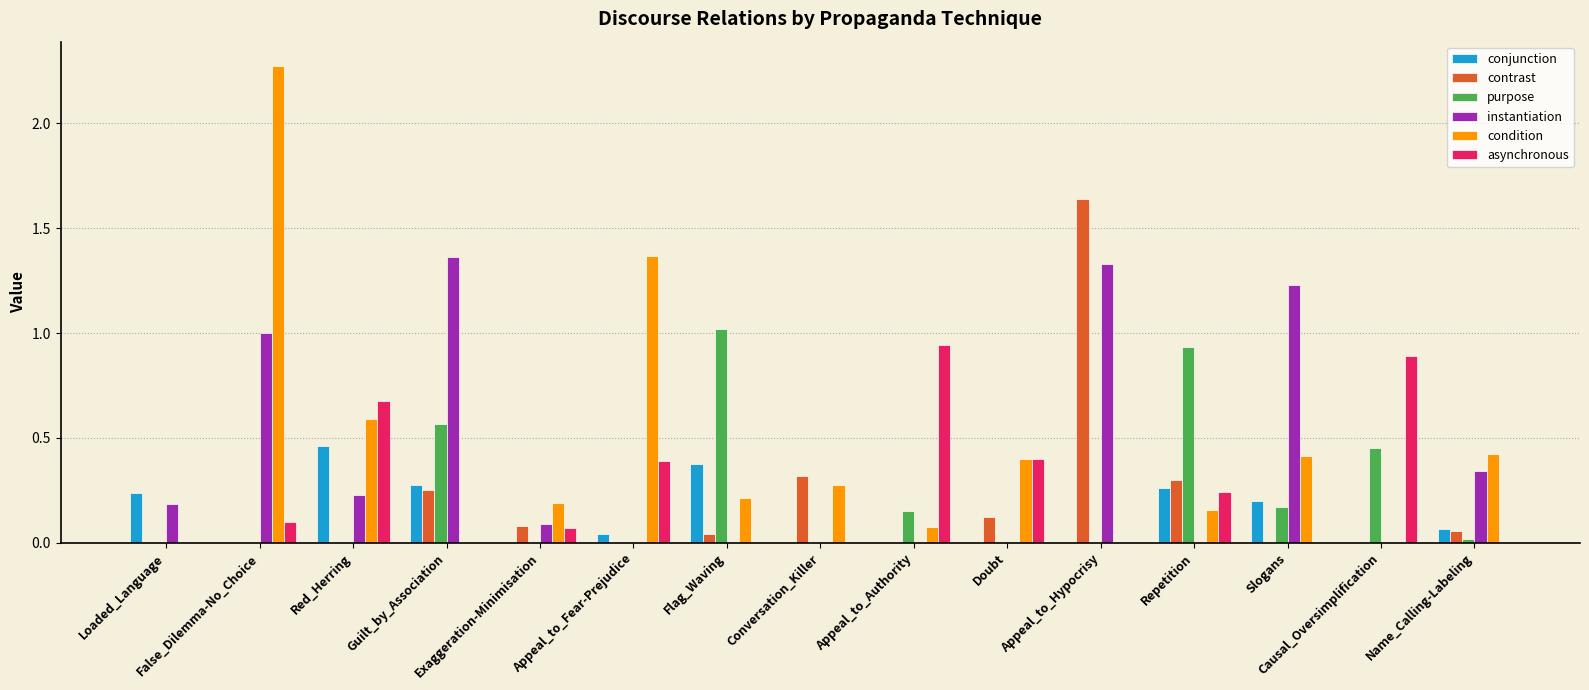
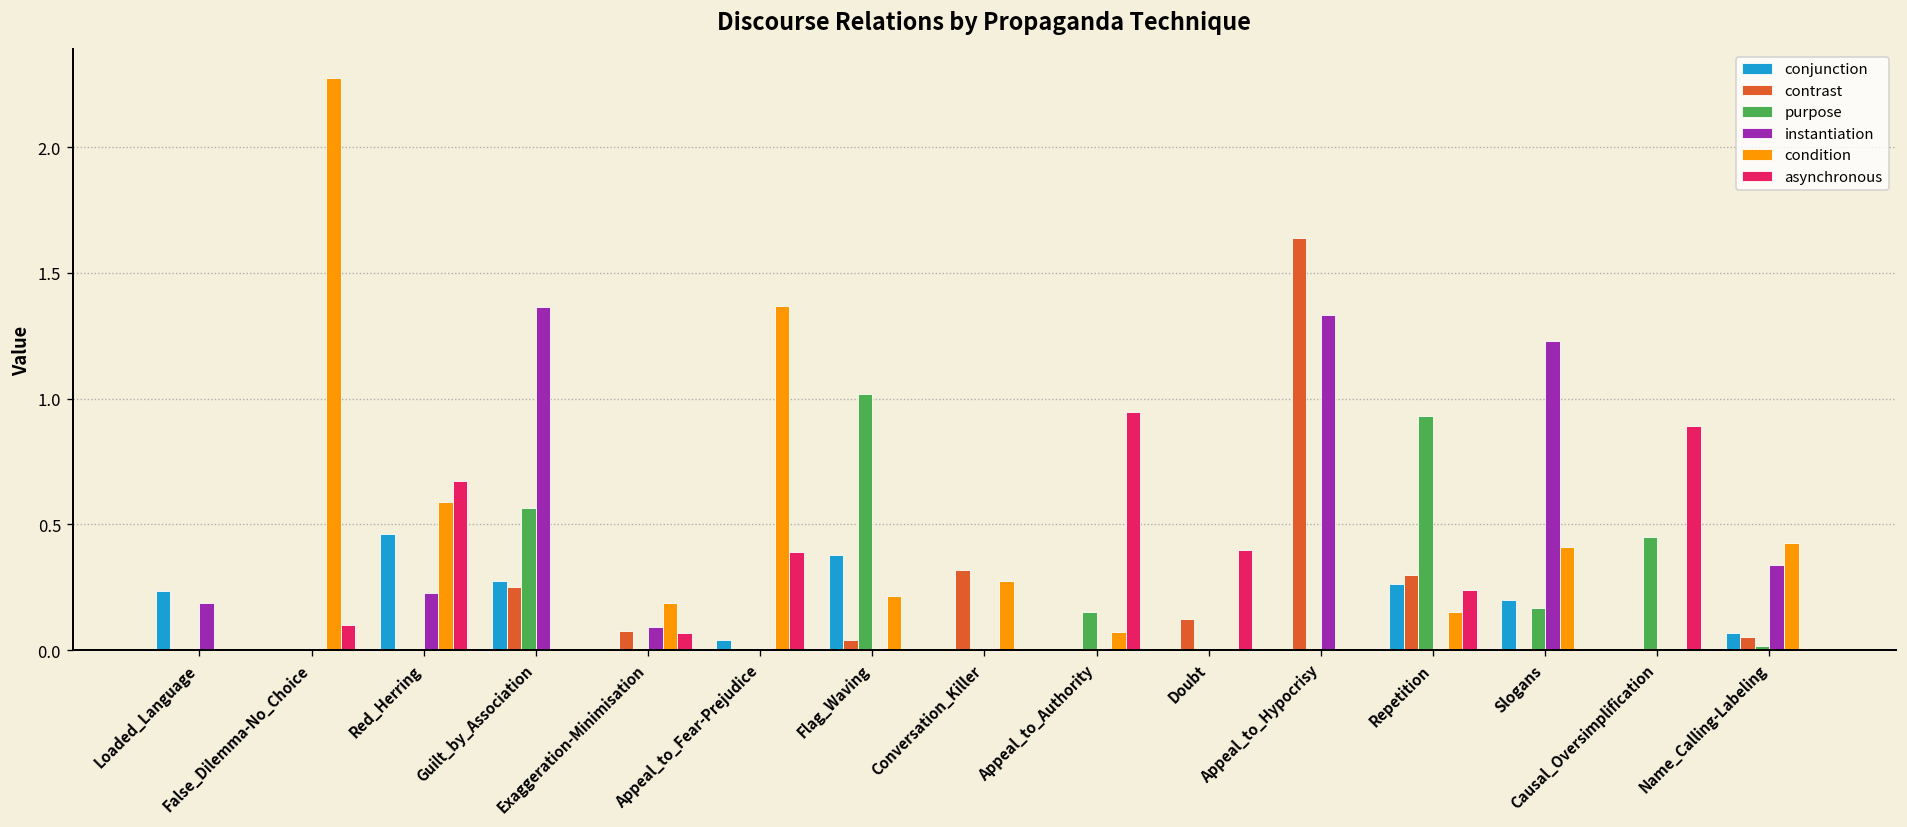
  {
    "conjunction": {
      "Loaded_Language": 0.24,
      "False_Dilemma-No_Choice": 0.0,
      "Red_Herring": 0.46,
      "Guilt_by_Association": 0.27,
      "Exaggeration-Minimisation": 0.0,
      "Appeal_to_Fear-Prejudice": 0.04,
      "Flag_Waving": 0.38,
      "Conversation_Killer": 0.0,
      "Appeal_to_Authority": 0.0,
      "Doubt": 0.0,
      "Appeal_to_Hypocrisy": 0.0,
      "Repetition": 0.26,
      "Slogans": 0.2,
      "Causal_Oversimplification": 0.0,
      "Name_Calling-Labeling": 0.07
    },
    "contrast": {
      "Loaded_Language": 0.0,
      "False_Dilemma-No_Choice": 0.0,
      "Red_Herring": 0.0,
      "Guilt_by_Association": 0.25,
      "Exaggeration-Minimisation": 0.08,
      "Appeal_to_Fear-Prejudice": 0.0,
      "Flag_Waving": 0.04,
      "Conversation_Killer": 0.32,
      "Appeal_to_Authority": 0.0,
      "Doubt": 0.12,
      "Appeal_to_Hypocrisy": 1.64,
      "Repetition": 0.3,
      "Slogans": 0.0,
      "Causal_Oversimplification": 0.0,
      "Name_Calling-Labeling": 0.05
    },
    "purpose": {
      "Loaded_Language": 0.0,
      "False_Dilemma-No_Choice": 0.0,
      "Red_Herring": 0.0,
      "Guilt_by_Association": 0.57,
      "Exaggeration-Minimisation": 0.0,
      "Appeal_to_Fear-Prejudice": 0.0,
      "Flag_Waving": 1.02,
      "Conversation_Killer": 0.0,
      "Appeal_to_Authority": 0.15,
      "Doubt": 0.0,
      "Appeal_to_Hypocrisy": 0.0,
      "Repetition": 0.93,
      "Slogans": 0.17,
      "Causal_Oversimplification": 0.45,
      "Name_Calling-Labeling": 0.02
    },
    "instantiation": {
      "Loaded_Language": 0.19,
-     "False_Dilemma-No_Choice": 1,
+     "False_Dilemma-No_Choice": 0,
      "Red_Herring": 0.23,
      "Guilt_by_Association": 1.36,
      "Exaggeration-Minimisation": 0.09,
      "Appeal_to_Fear-Prejudice": 0,
      "Flag_Waving": 0,
      "Conversation_Killer": 0,
      "Appeal_to_Authority": 0,
      "Doubt": 0,
      "Appeal_to_Hypocrisy": 1.33,
      "Repetition": 0,
      "Slogans": 1.23,
      "Causal_Oversimplification": 0,
      "Name_Calling-Labeling": 0.34
    },
    "condition": {
      "Loaded_Language": 0.0,
      "False_Dilemma-No_Choice": 2.28,
      "Red_Herring": 0.59,
      "Guilt_by_Association": 0.0,
      "Exaggeration-Minimisation": 0.19,
      "Appeal_to_Fear-Prejudice": 1.37,
      "Flag_Waving": 0.21,
      "Conversation_Killer": 0.28,
      "Appeal_to_Authority": 0.07,
-     "Doubt": 0.4,
+     "Doubt": 0.0,
      "Appeal_to_Hypocrisy": 0.0,
      "Repetition": 0.15,
      "Slogans": 0.4,
      "Causal_Oversimplification": 0.0,
      "Name_Calling-Labeling": 0.42
    },
    "asynchronous": {
      "Loaded_Language": 0.0,
      "False_Dilemma-No_Choice": 0.1,
      "Red_Herring": 0.67,
      "Guilt_by_Association": 0.0,
      "Exaggeration-Minimisation": 0.07,
      "Appeal_to_Fear-Prejudice": 0.4,
      "Flag_Waving": 0.0,
      "Conversation_Killer": 0.0,
      "Appeal_to_Authority": 0.95,
      "Doubt": 0.4,
      "Appeal_to_Hypocrisy": 0.0,
      "Repetition": 0.24,
      "Slogans": 0.0,
      "Causal_Oversimplification": 0.9,
      "Name_Calling-Labeling": 0.0
    }
  }
